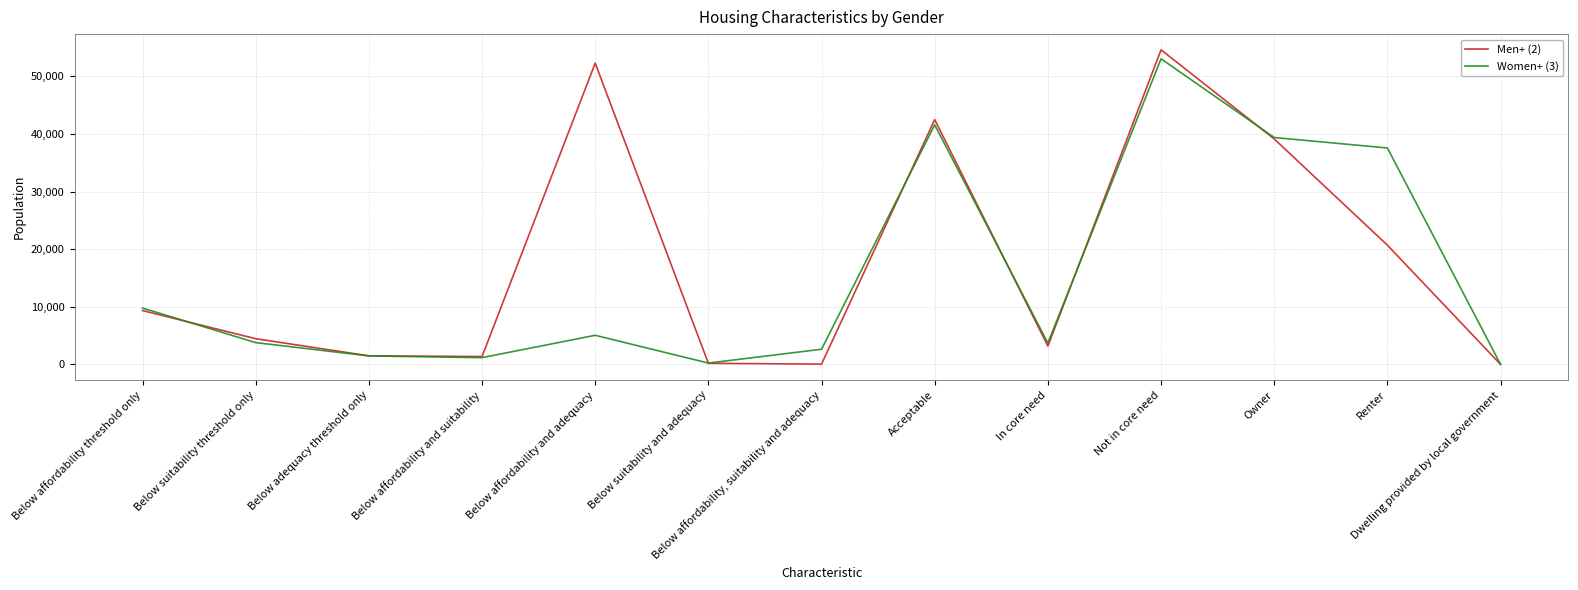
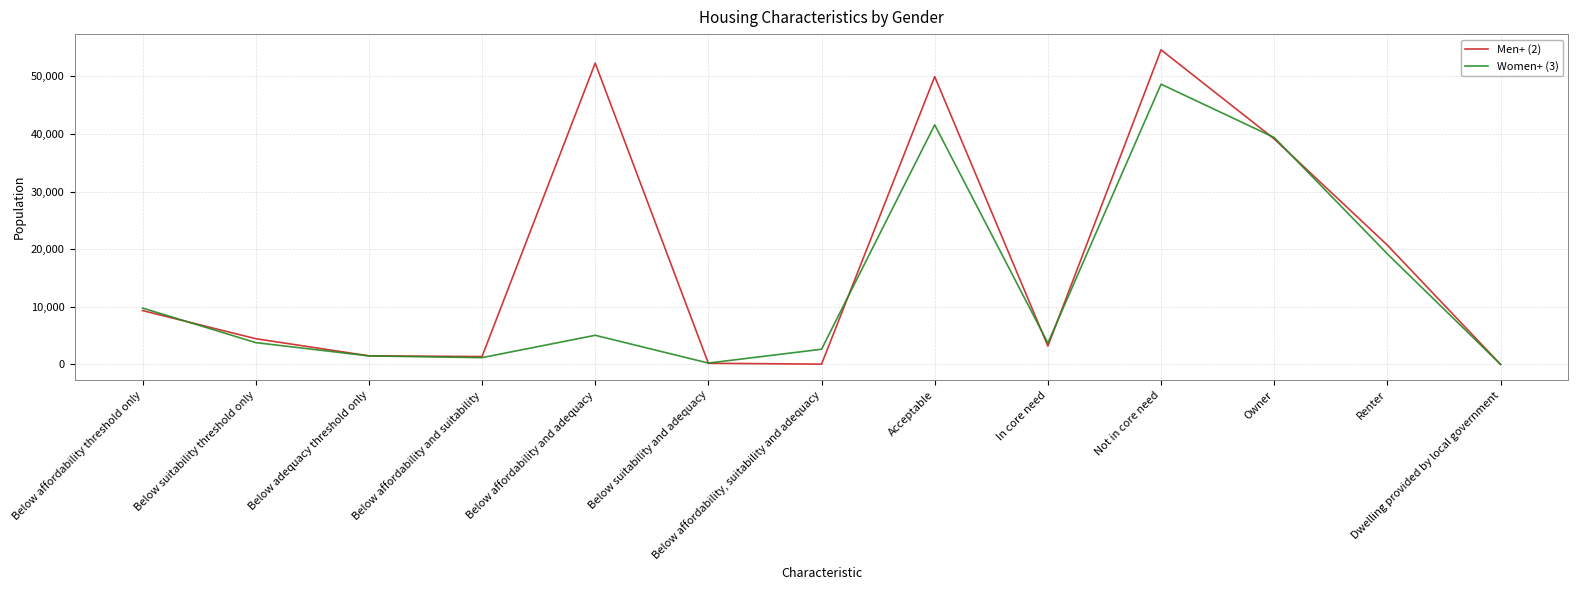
  {
    "Men+ (2)": {
      "Below affordability threshold only": "9,000",
      "Below suitability threshold only": "4,000",
      "Below affordability and adequacy": "52,000",
      "Below affordability, suitability and adequacy": "0",
-     "Acceptable": "42,000",
+     "Acceptable": "50,000",
      "In core need": "3,000",
      "Not in core need": "55,000",
      "Renter": "21,000"
    },
    "Women+ (3)": {
      "Below affordability threshold only": "10,000",
      "Below suitability threshold only": "4,000",
      "Below affordability and adequacy": "5,000",
      "Below affordability, suitability and adequacy": "3,000",
      "Acceptable": "42,000",
      "In core need": "4,000",
-     "Not in core need": "53,000",
-     "Renter": "38,000"
+     "Not in core need": "49,000",
+     "Renter": "19,000"
    }
  }
